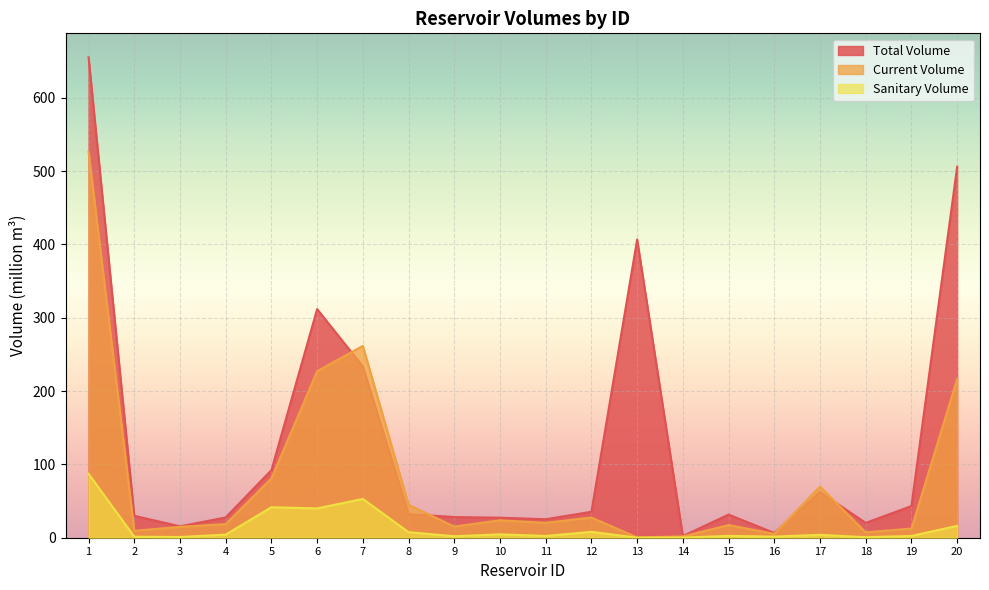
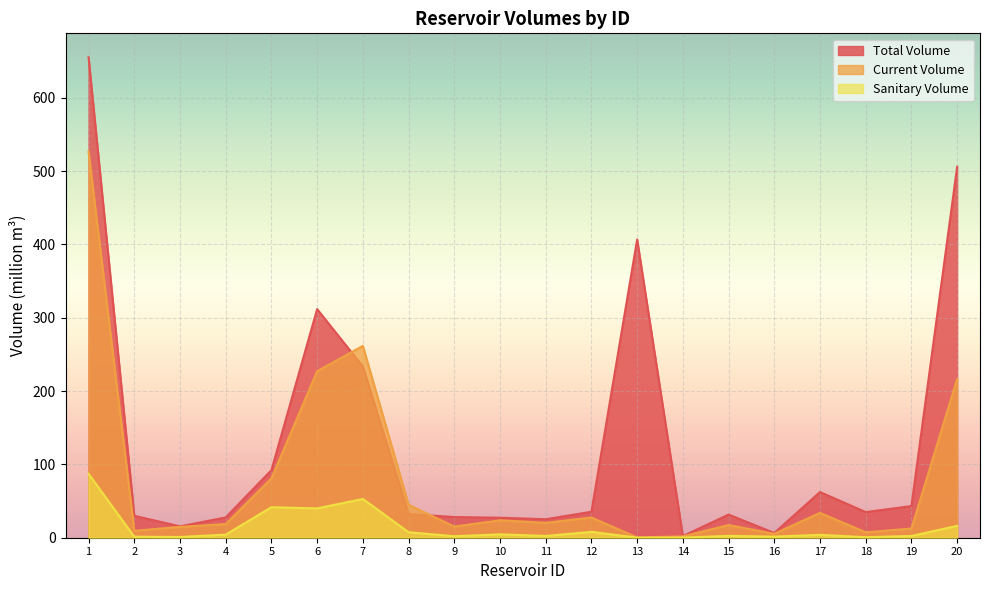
  {
    "Total Volume": {
      "1": 660,
      "2": 30,
      "4": 30,
      "5": 90,
      "6": 310,
      "7": 230,
      "8": 30,
      "9": 30,
      "10": 30,
      "11": 30,
      "12": 40,
      "13": 410,
      "15": 30,
      "17": 60,
-     "18": 20,
+     "18": 30,
      "19": 40,
      "20": 510
    },
    "Current Volume": {
      "1": 530,
      "2": 10,
      "4": 20,
      "5": 80,
      "6": 230,
      "7": 260,
      "8": 40,
      "9": 20,
      "10": 20,
      "11": 20,
      "12": 30,
      "15": 20,
-     "17": 70,
+     "17": 30,
      "18": 10,
      "19": 10,
      "20": 220
    },
    "Sanitary Volume": {
      "1": 90,
      "2": 0,
      "3": 0,
      "4": 0,
      "5": 40,
      "6": 40,
      "7": 50,
      "8": 10,
      "9": 0,
      "10": 0,
      "11": 0,
      "12": 10,
      "15": 0,
      "16": 0,
      "17": 0,
      "18": 0,
      "19": 0,
      "20": 20
    }
  }
